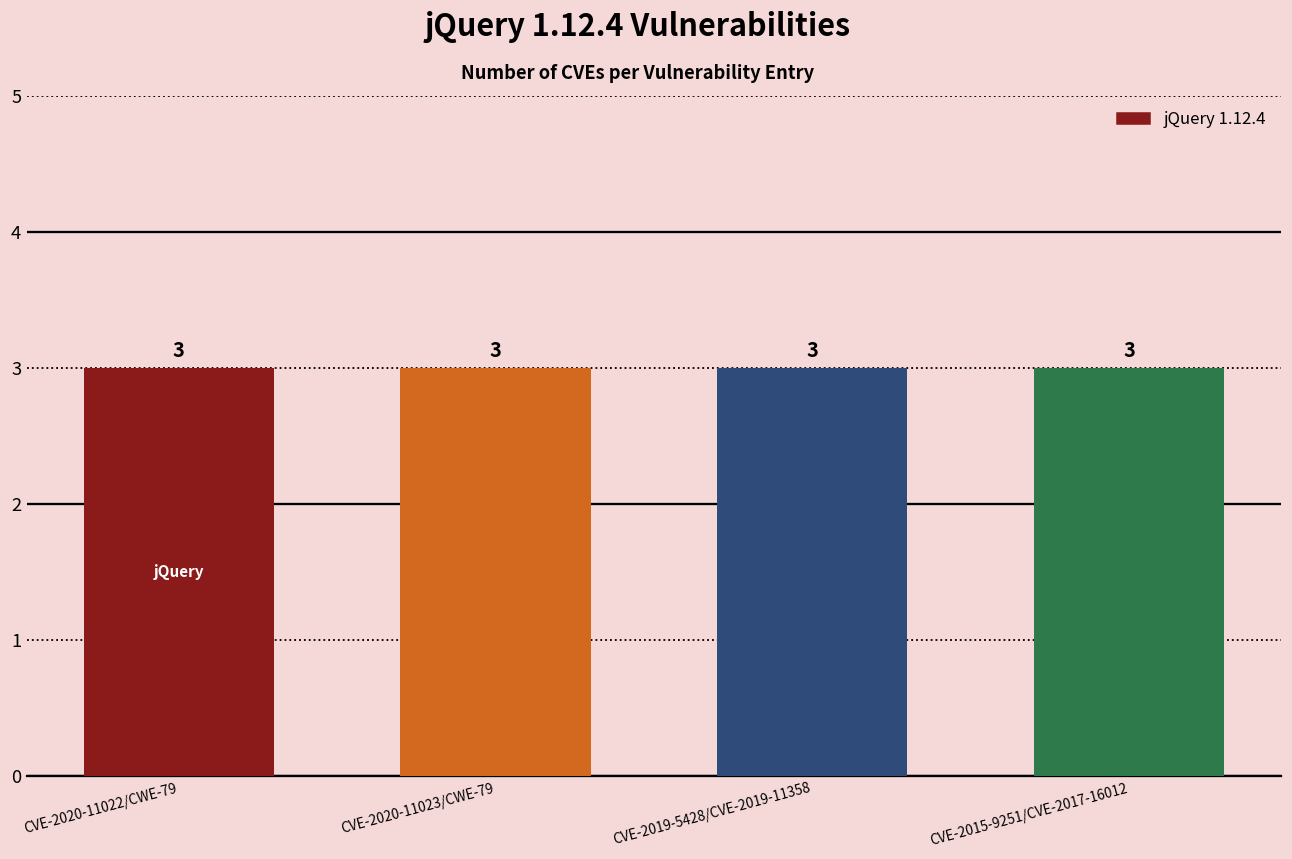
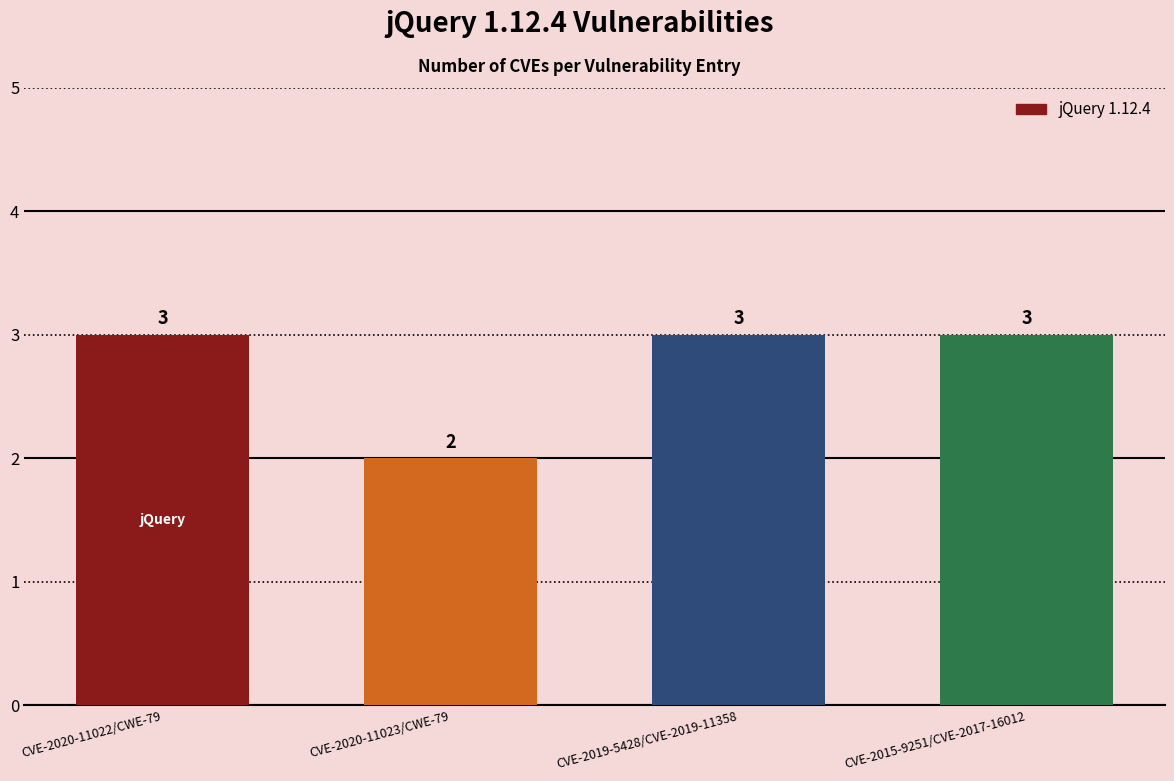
  {
    "CVE-2020-11022/CWE-79": 3,
-   "CVE-2020-11023/CWE-79": 3,
+   "CVE-2020-11023/CWE-79": 2,
    "CVE-2019-5428/CVE-2019-11358": 3,
    "CVE-2015-9251/CVE-2017-16012": 3
  }
